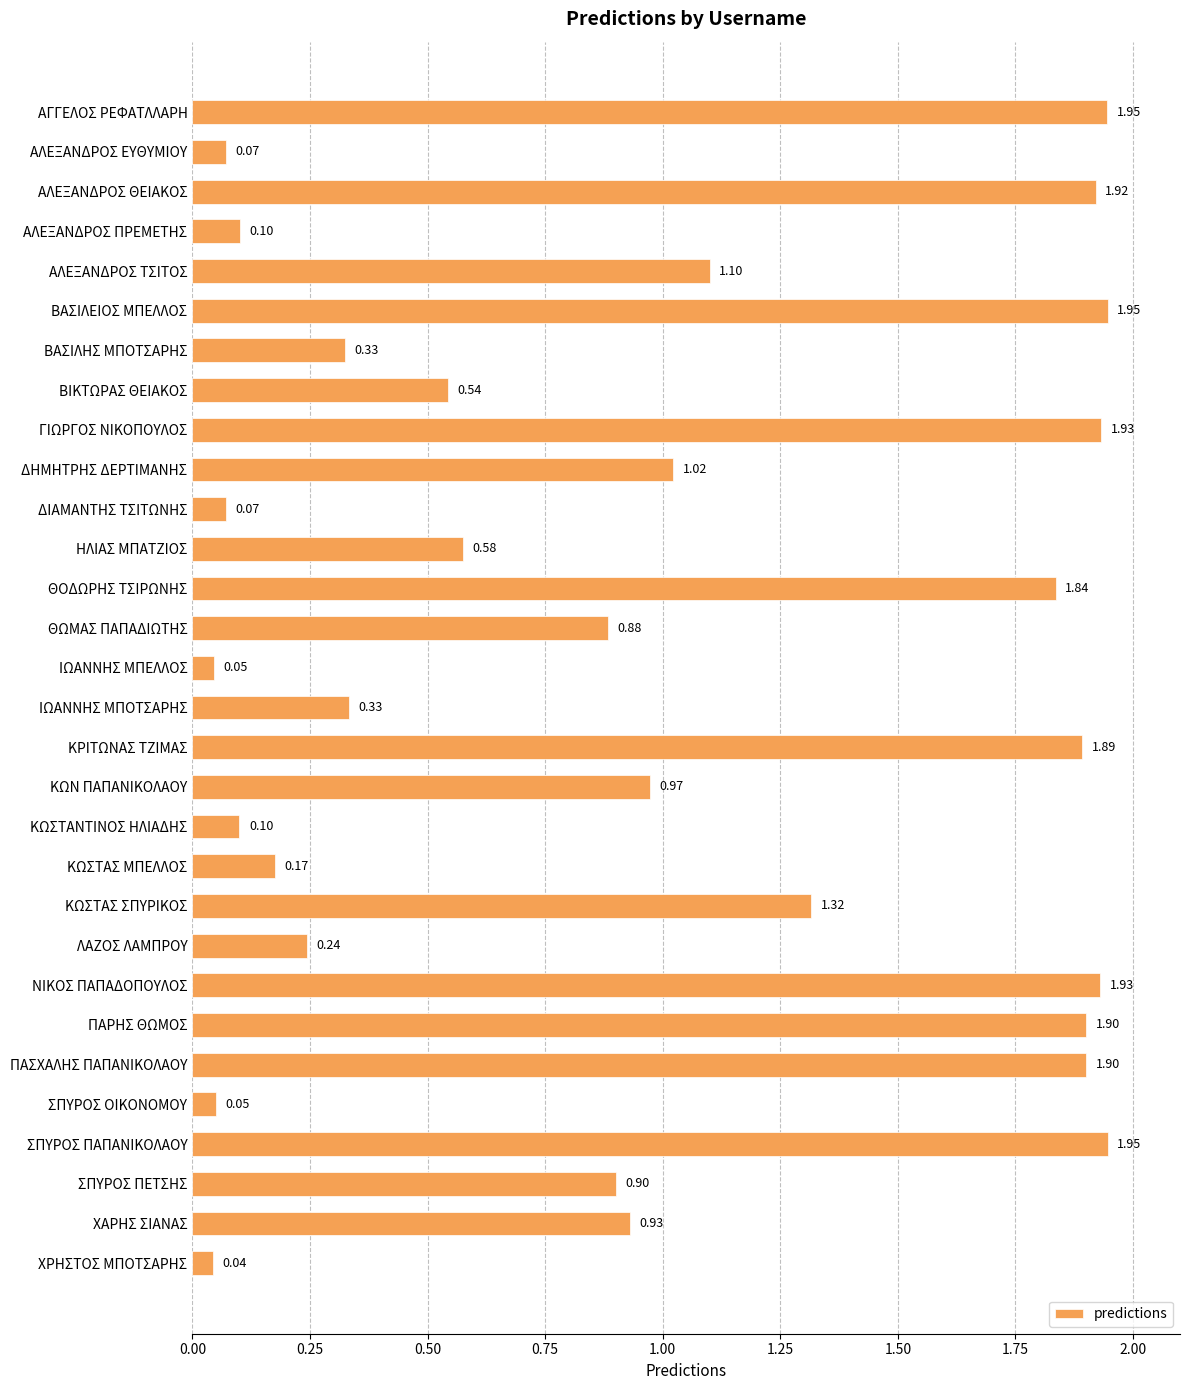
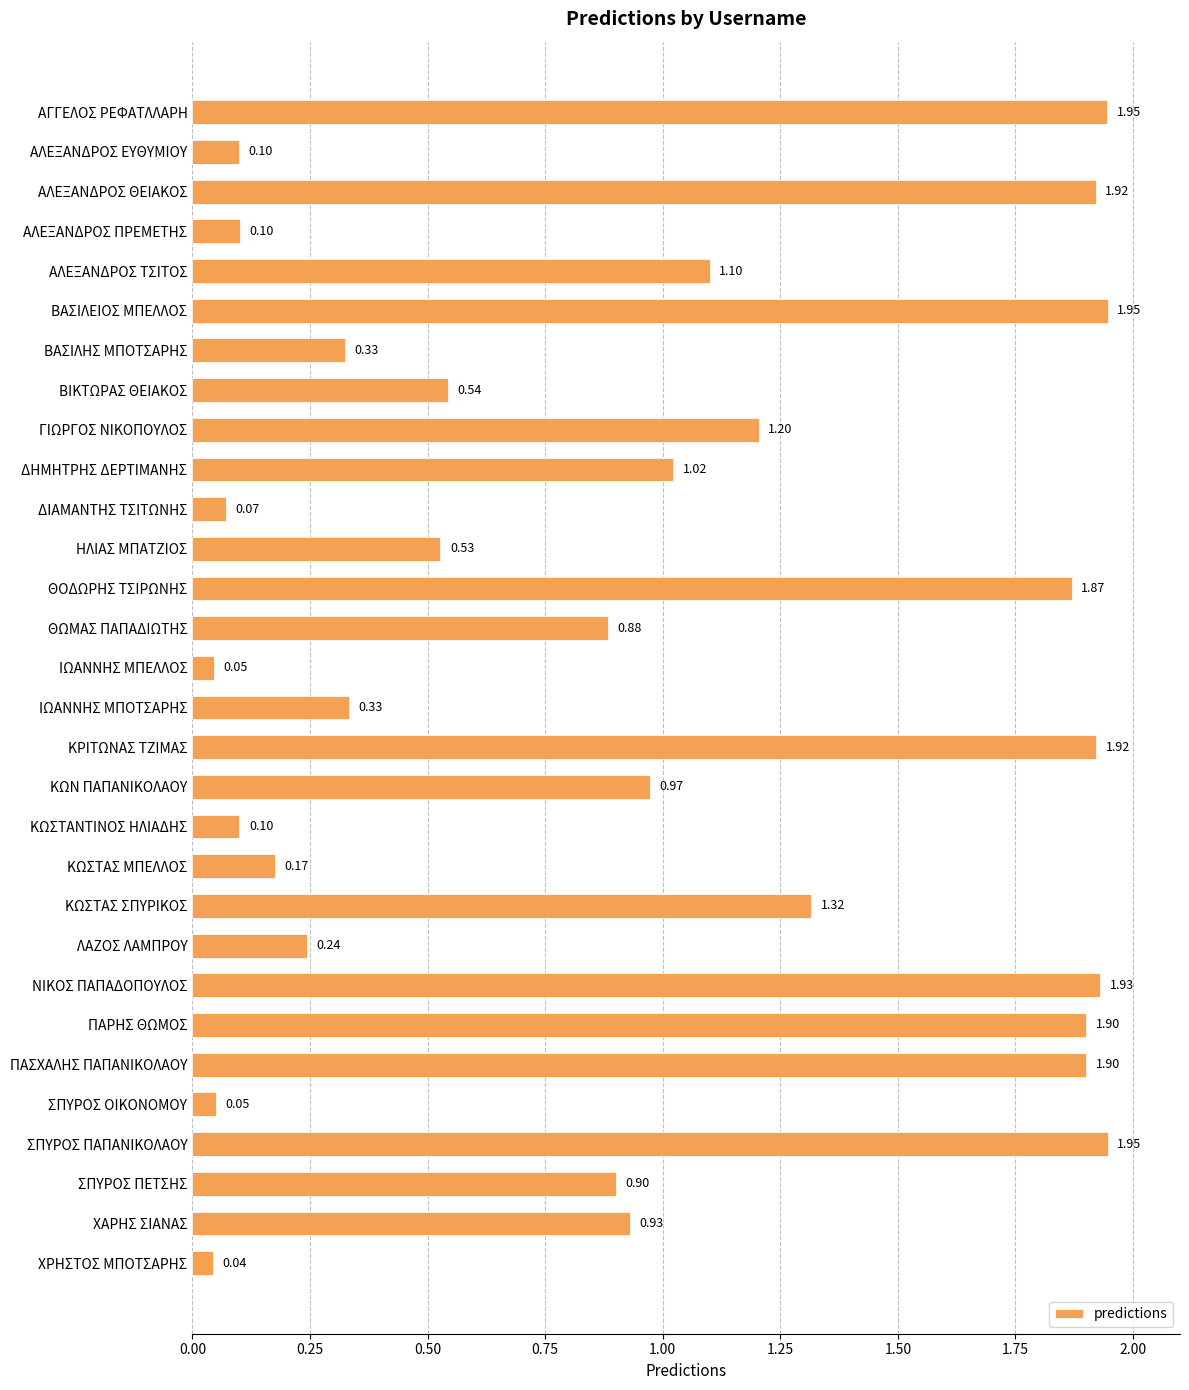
  {
    "ΑΓΓΕΛΟΣ ΡΕΦΑΤΛΛΑΡΗ": 1.95,
-   "ΑΛΕΞΑΝΔΡΟΣ ΕΥΘΥΜΙΟΥ": 0.07,
+   "ΑΛΕΞΑΝΔΡΟΣ ΕΥΘΥΜΙΟΥ": 0.10,
    "ΑΛΕΞΑΝΔΡΟΣ ΘΕΙΑΚΟΣ": 1.92,
    "ΑΛΕΞΑΝΔΡΟΣ ΠΡΕΜΕΤΗΣ": 0.10,
    "ΑΛΕΞΑΝΔΡΟΣ ΤΣΙΤΟΣ": 1.10,
    "ΒΑΣΙΛΕΙΟΣ ΜΠΕΛΛΟΣ": 1.95,
    "ΒΑΣΙΛΗΣ ΜΠΟΤΣΑΡΗΣ": 0.33,
    "ΒΙΚΤΩΡΑΣ ΘΕΙΑΚΟΣ": 0.54,
-   "ΓΙΩΡΓΟΣ ΝΙΚΟΠΟΥΛΟΣ": 1.93,
+   "ΓΙΩΡΓΟΣ ΝΙΚΟΠΟΥΛΟΣ": 1.20,
    "ΔΗΜΗΤΡΗΣ ΔΕΡΤΙΜΑΝΗΣ": 1.02,
    "ΔΙΑΜΑΝΤΗΣ ΤΣΙΤΩΝΗΣ": 0.07,
-   "ΗΛΙΑΣ ΜΠΑΤΖΙΟΣ": 0.58,
-   "ΘΟΔΩΡΗΣ ΤΣΙΡΩΝΗΣ": 1.84,
+   "ΗΛΙΑΣ ΜΠΑΤΖΙΟΣ": 0.53,
+   "ΘΟΔΩΡΗΣ ΤΣΙΡΩΝΗΣ": 1.87,
    "ΘΩΜΑΣ ΠΑΠΑΔΙΩΤΗΣ": 0.88,
    "ΙΩΑΝΝΗΣ ΜΠΕΛΛΟΣ": 0.05,
    "ΙΩΑΝΝΗΣ ΜΠΟΤΣΑΡΗΣ": 0.33,
-   "ΚΡΙΤΩΝΑΣ ΤΖΙΜΑΣ": 1.89,
+   "ΚΡΙΤΩΝΑΣ ΤΖΙΜΑΣ": 1.92,
    "ΚΩΝ ΠΑΠΑΝΙΚΟΛΑΟΥ": 0.97,
    "ΚΩΣΤΑΝΤΙΝΟΣ ΗΛΙΑΔΗΣ": 0.10,
    "ΚΩΣΤΑΣ ΜΠΕΛΛΟΣ": 0.17,
    "ΚΩΣΤΑΣ ΣΠΥΡΙΚΟΣ": 1.32,
    "ΛΑΖΟΣ ΛΑΜΠΡΟΥ": 0.24,
    "ΝΙΚΟΣ ΠΑΠΑΔΟΠΟΥΛΟΣ": 1.93,
    "ΠΑΡΗΣ ΘΩΜΟΣ": 1.90,
    "ΠΑΣΧΑΛΗΣ ΠΑΠΑΝΙΚΟΛΑΟΥ": 1.90,
    "ΣΠΥΡΟΣ ΟΙΚΟΝΟΜΟΥ": 0.05,
    "ΣΠΥΡΟΣ ΠΑΠΑΝΙΚΟΛΑΟΥ": 1.95,
    "ΣΠΥΡΟΣ ΠΕΤΣΗΣ": 0.90,
    "ΧΑΡΗΣ ΣΙΑΝΑΣ": 0.93,
    "ΧΡΗΣΤΟΣ ΜΠΟΤΣΑΡΗΣ": 0.04
  }
